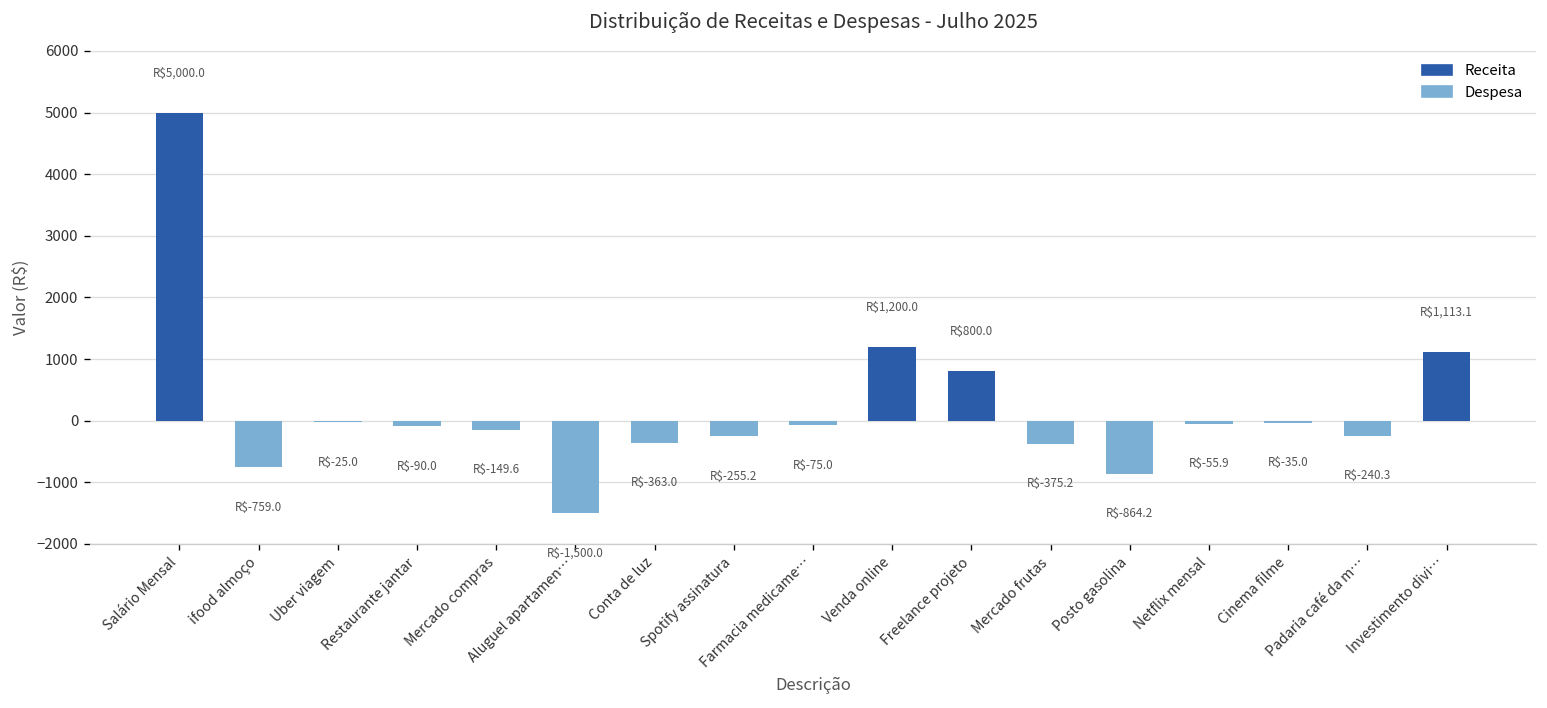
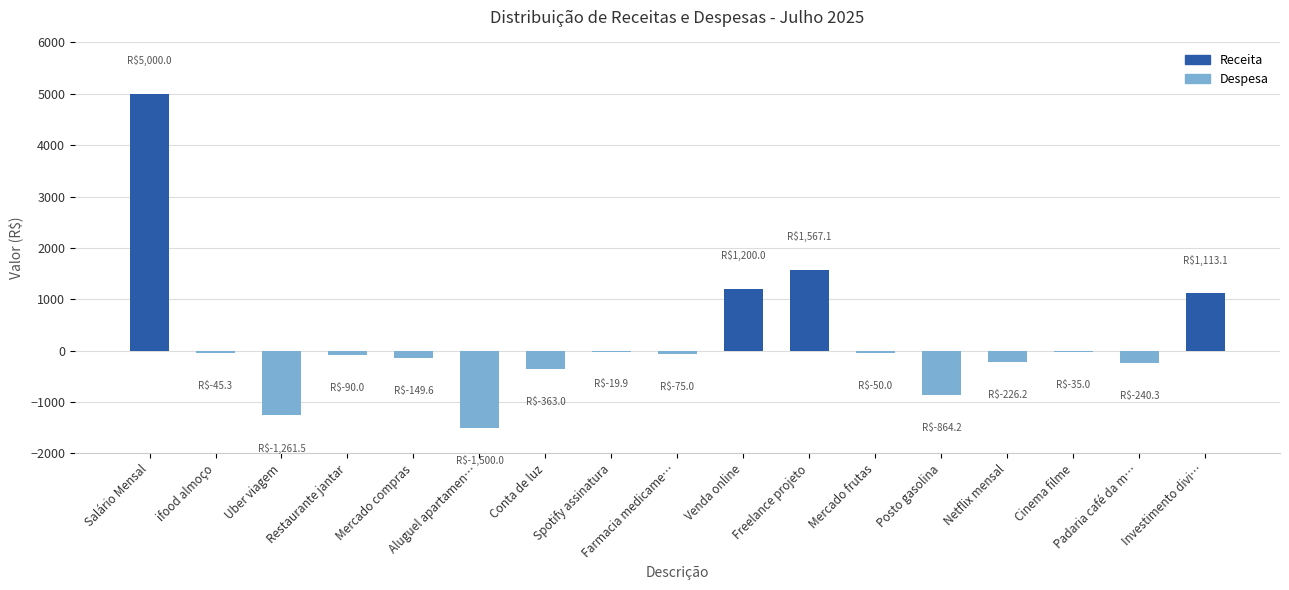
  {
-   "ifood almoço": "$-759.0",
-   "Uber viagem": "$-25.0",
-   "Spotify assinatura": "$-255.2",
-   "Freelance projeto": "$800.0",
-   "Mercado frutas": "$-375.2",
-   "Netflix mensal": "$-55.9"
+   "ifood almoço": "$-45.3",
+   "Uber viagem": "$-1,261.5",
+   "Spotify assinatura": "$-19.9",
+   "Freelance projeto": "$1,567.1",
+   "Mercado frutas": "$-50.0",
+   "Netflix mensal": "$-226.2"
  }
